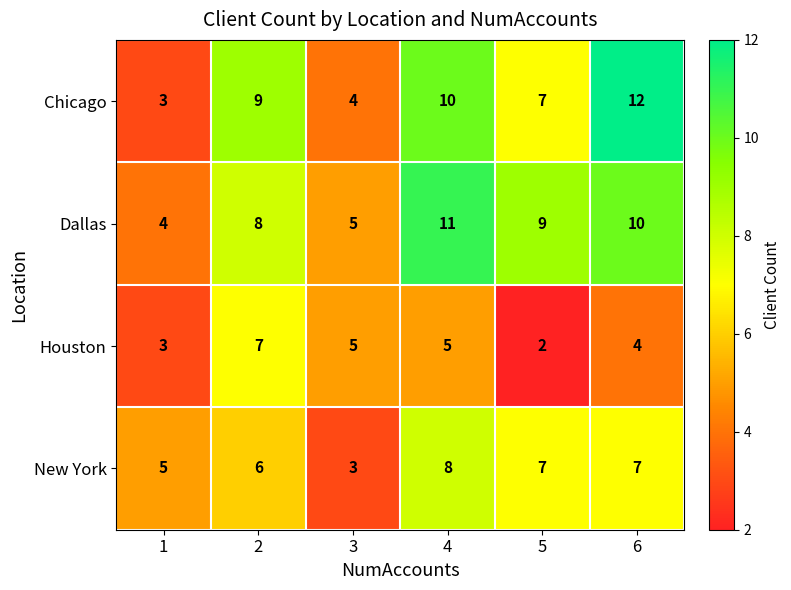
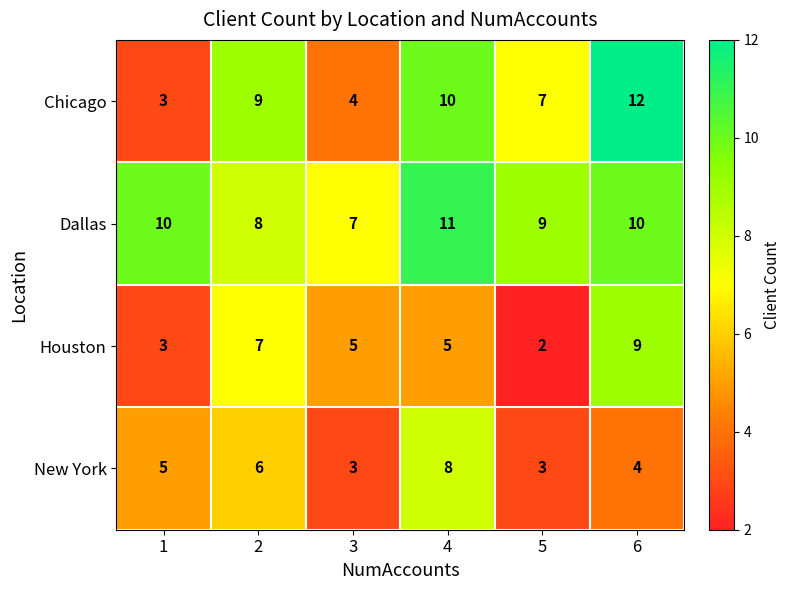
  {
    "Chicago": {
      "1": 3,
      "2": 9,
      "3": 4,
      "4": 10,
      "5": 7,
      "6": 12
    },
    "Dallas": {
-     "1": 4,
+     "1": 10,
      "2": 8,
-     "3": 5,
+     "3": 7,
      "4": 11,
      "5": 9,
      "6": 10
    },
    "Houston": {
      "1": 3,
      "2": 7,
      "3": 5,
      "4": 5,
      "5": 2,
-     "6": 4
+     "6": 9
    },
    "New York": {
      "1": 5,
      "2": 6,
      "3": 3,
      "4": 8,
-     "5": 7,
-     "6": 7
+     "5": 3,
+     "6": 4
    }
  }
